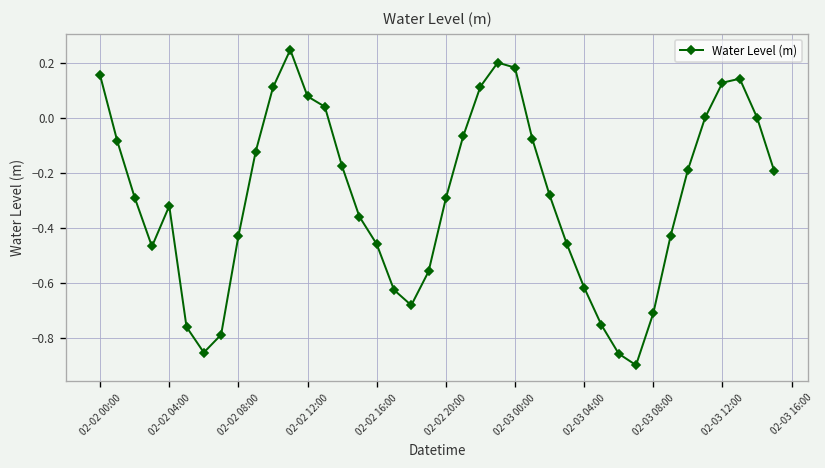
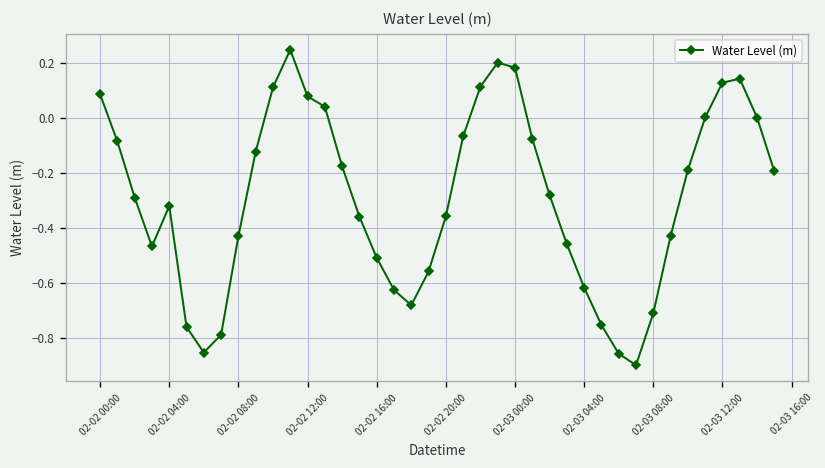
  {
-   "02-02 00:00": 0.16,
+   "02-02 00:00": 0.09,
    "02-02 04:00": -0.32,
    "02-02 08:00": -0.43,
    "02-02 12:00": 0.08,
-   "02-02 16:00": -0.46,
-   "02-02 20:00": -0.29,
+   "02-02 16:00": -0.51,
+   "02-02 20:00": -0.36,
    "02-03 00:00": 0.18,
    "02-03 04:00": -0.62,
    "02-03 08:00": -0.71,
    "02-03 12:00": 0.13
  }
